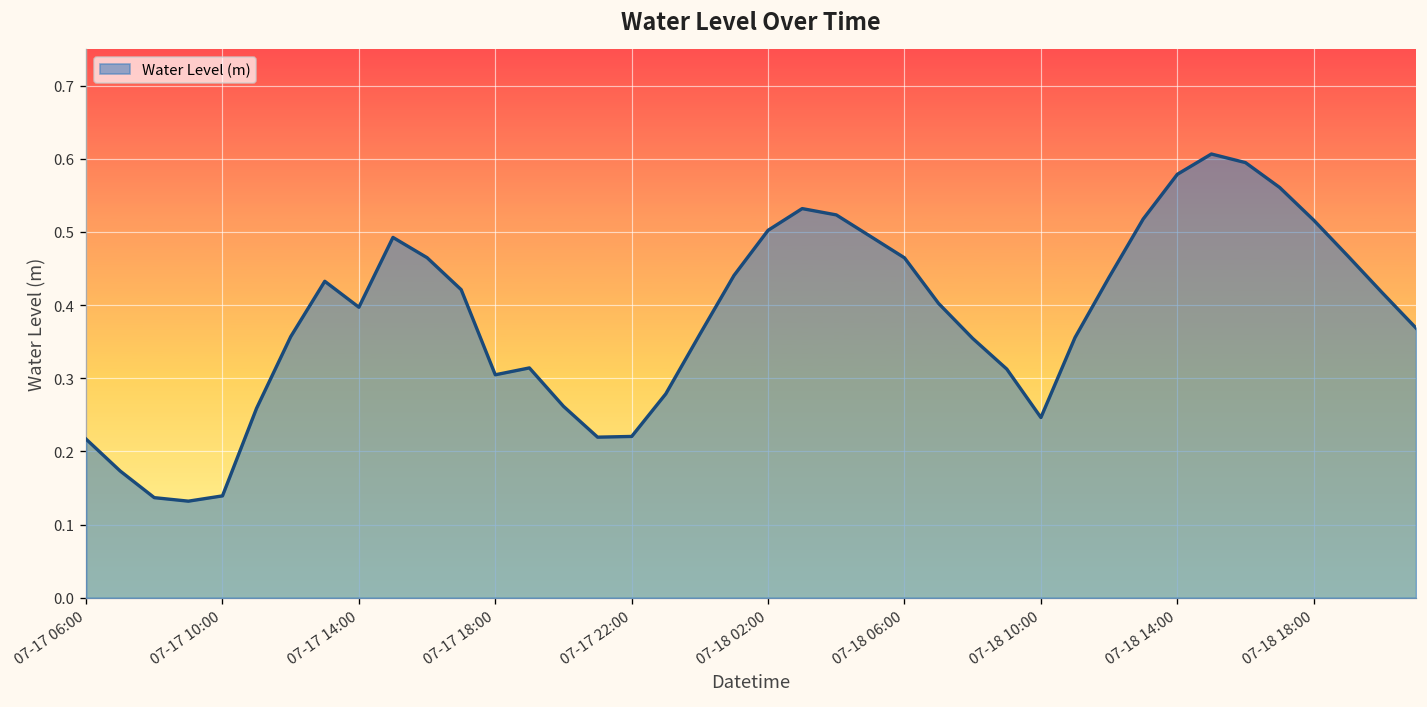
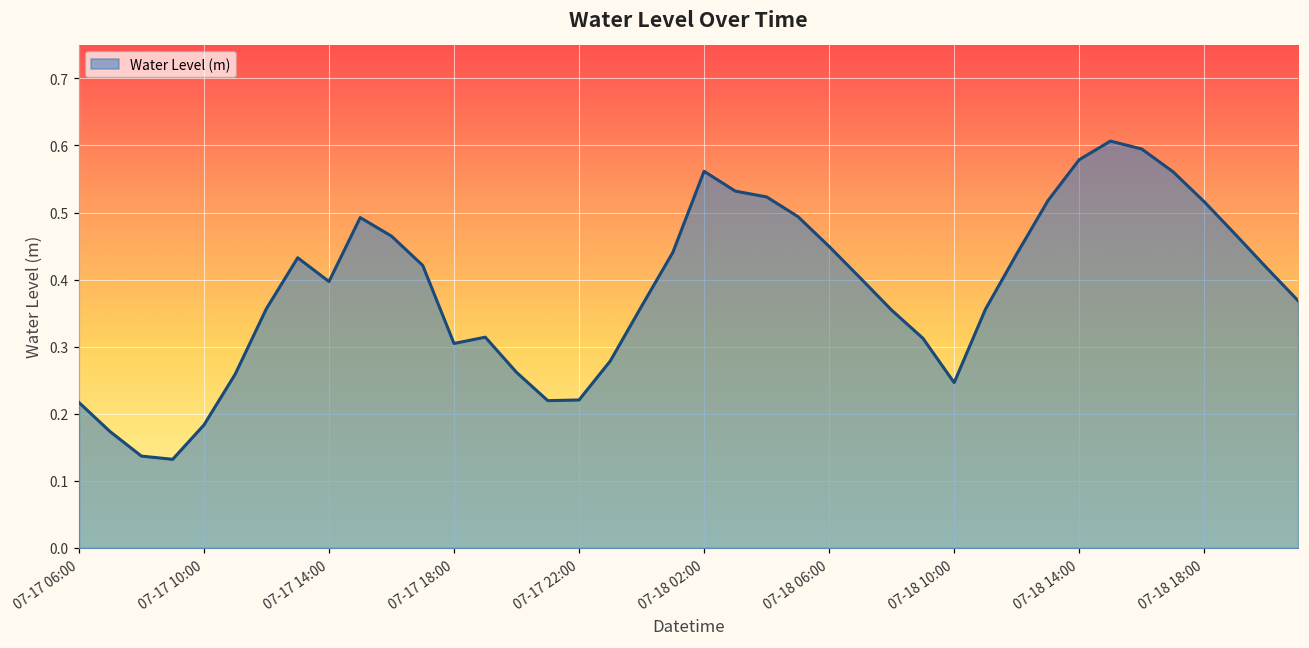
  {
    "07-17 06:00": 0.22,
-   "07-17 10:00": 0.14,
+   "07-17 10:00": 0.18,
    "07-17 14:00": 0.40,
    "07-17 18:00": 0.30,
    "07-17 22:00": 0.22,
-   "07-18 02:00": 0.50,
-   "07-18 06:00": 0.46,
+   "07-18 02:00": 0.56,
+   "07-18 06:00": 0.45,
    "07-18 10:00": 0.25,
    "07-18 14:00": 0.58,
    "07-18 18:00": 0.52
  }
